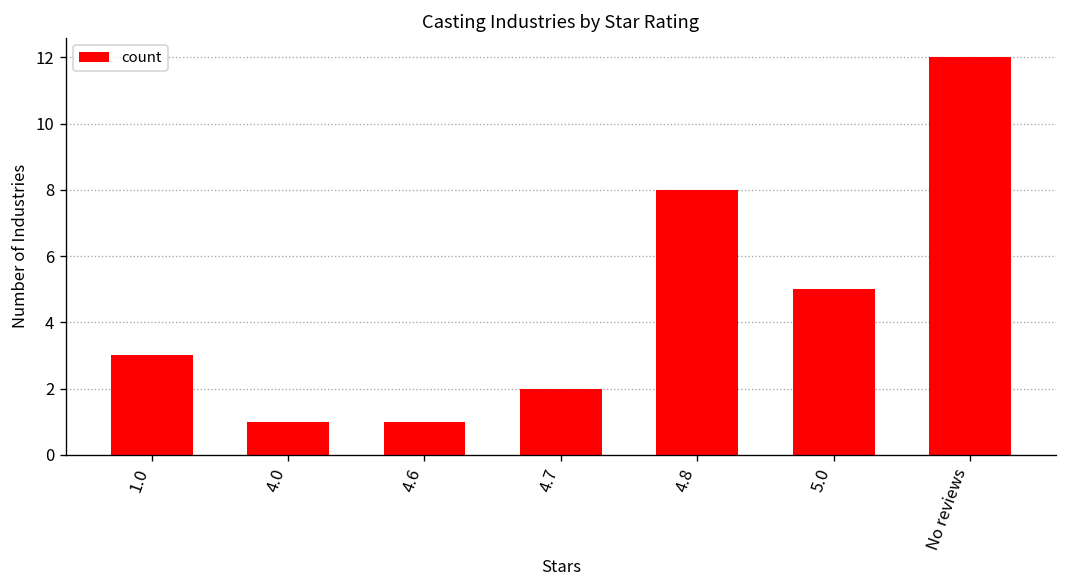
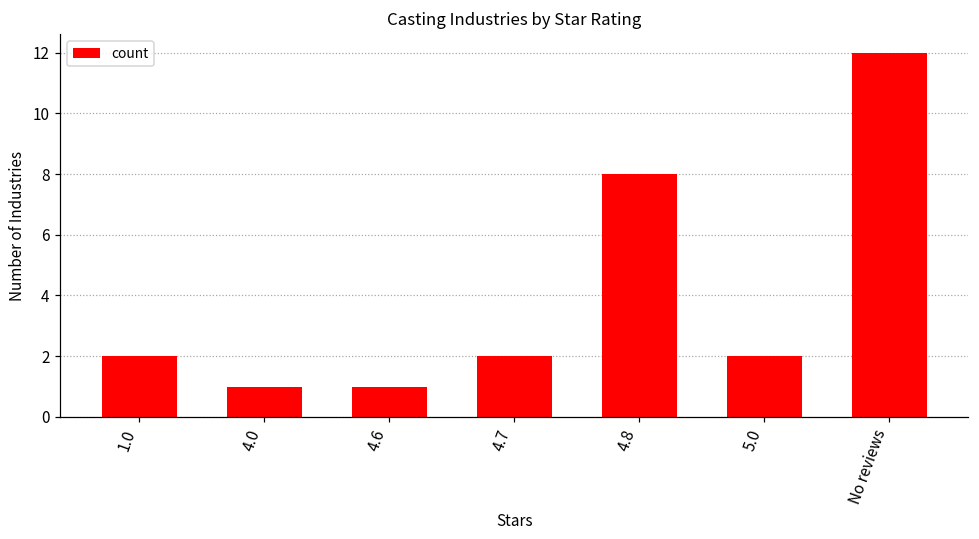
  {
-   "1.0": 3,
+   "1.0": 2,
    "4.0": 1,
    "4.6": 1,
    "4.7": 2,
    "4.8": 8,
-   "5.0": 5,
+   "5.0": 2,
    "No reviews": 12
  }
